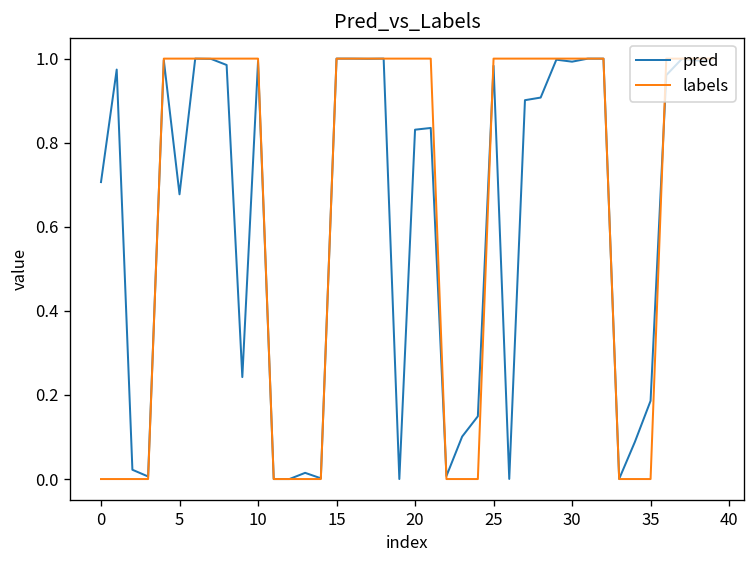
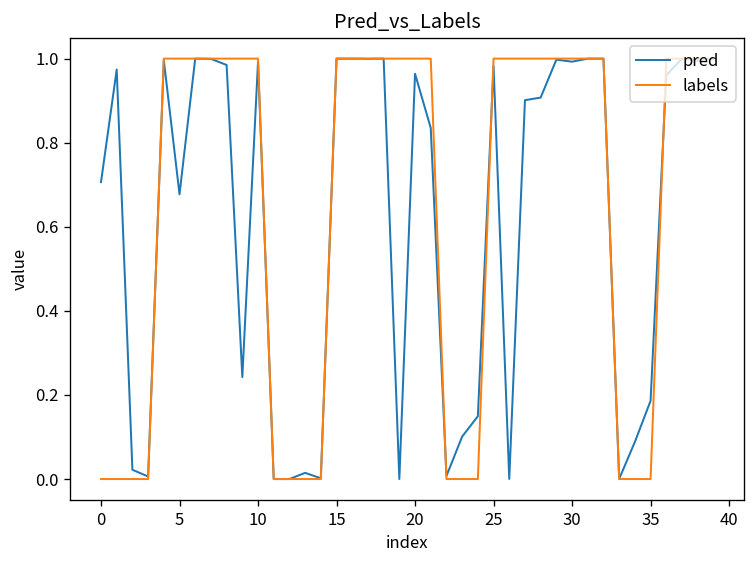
  {
    "pred": {
      "0": 0.71,
      "5": 0.68,
      "10": 0.99,
-     "20": 0.83,
+     "20": 0.96,
      "25": 0.98,
      "35": 0.19
    },
    "labels": {
      "0": 0.00,
      "5": 1.00,
      "10": 1.00,
      "20": 1.00,
      "25": 1.00,
      "35": 0.00
    }
  }
